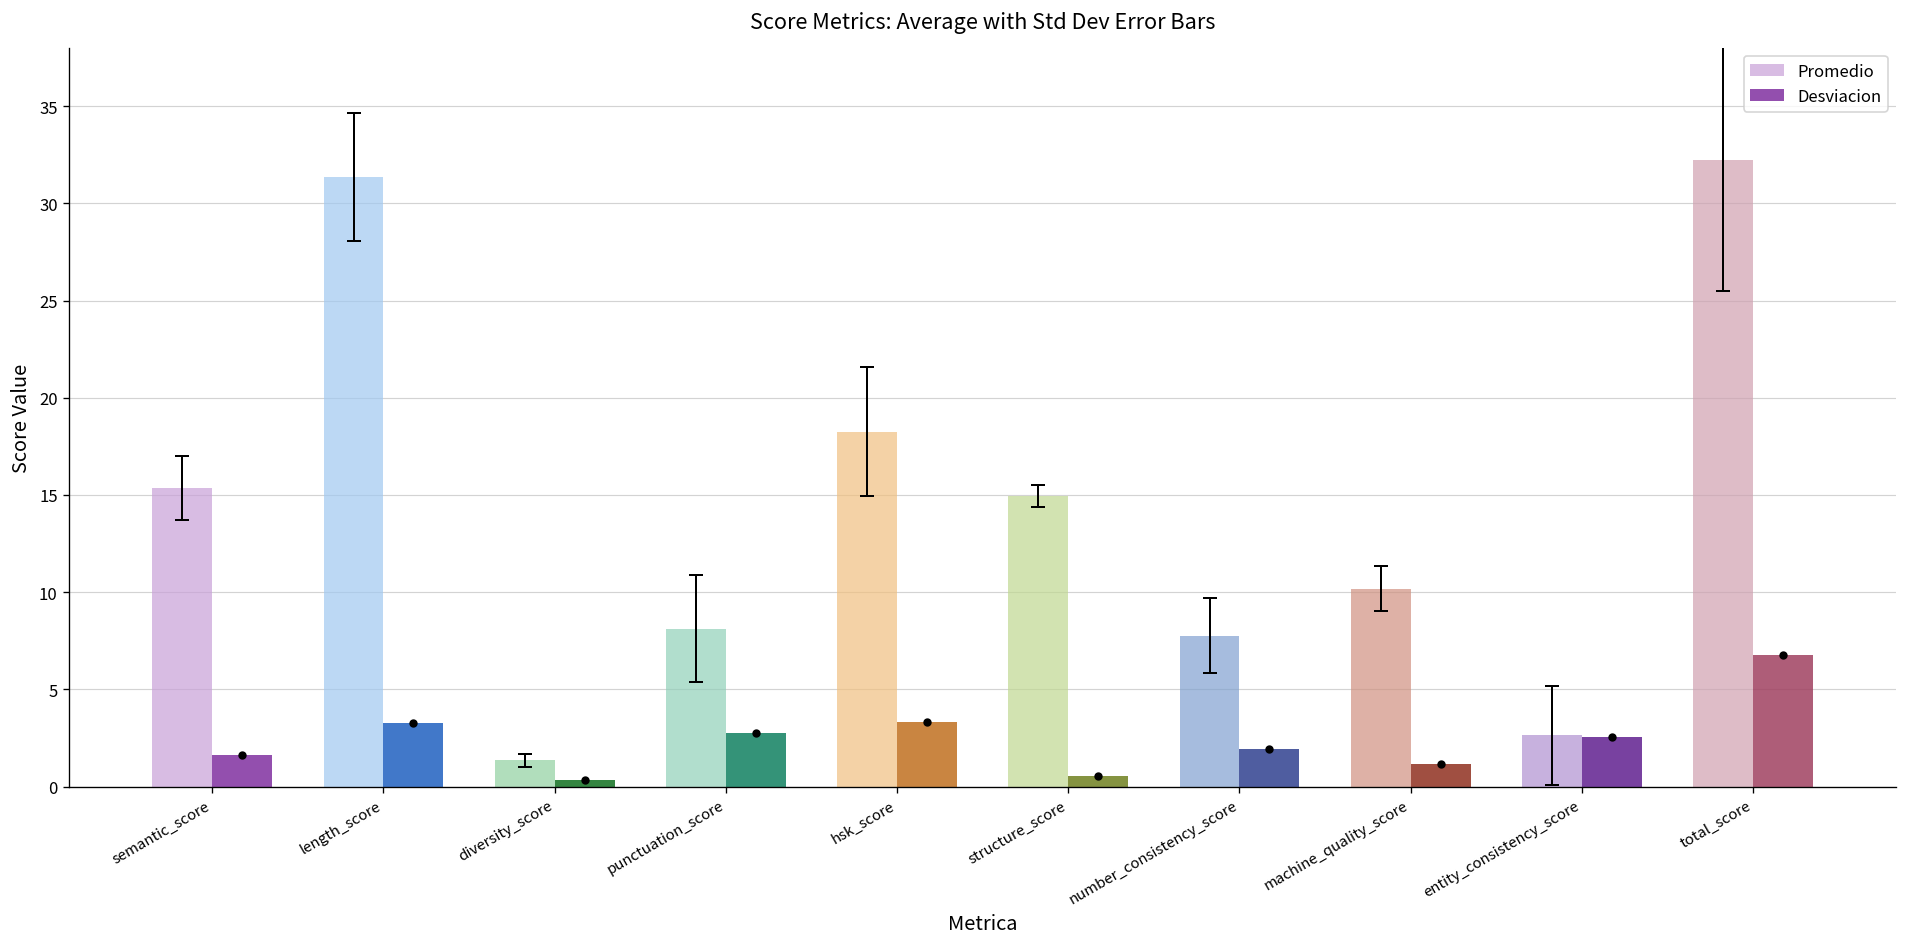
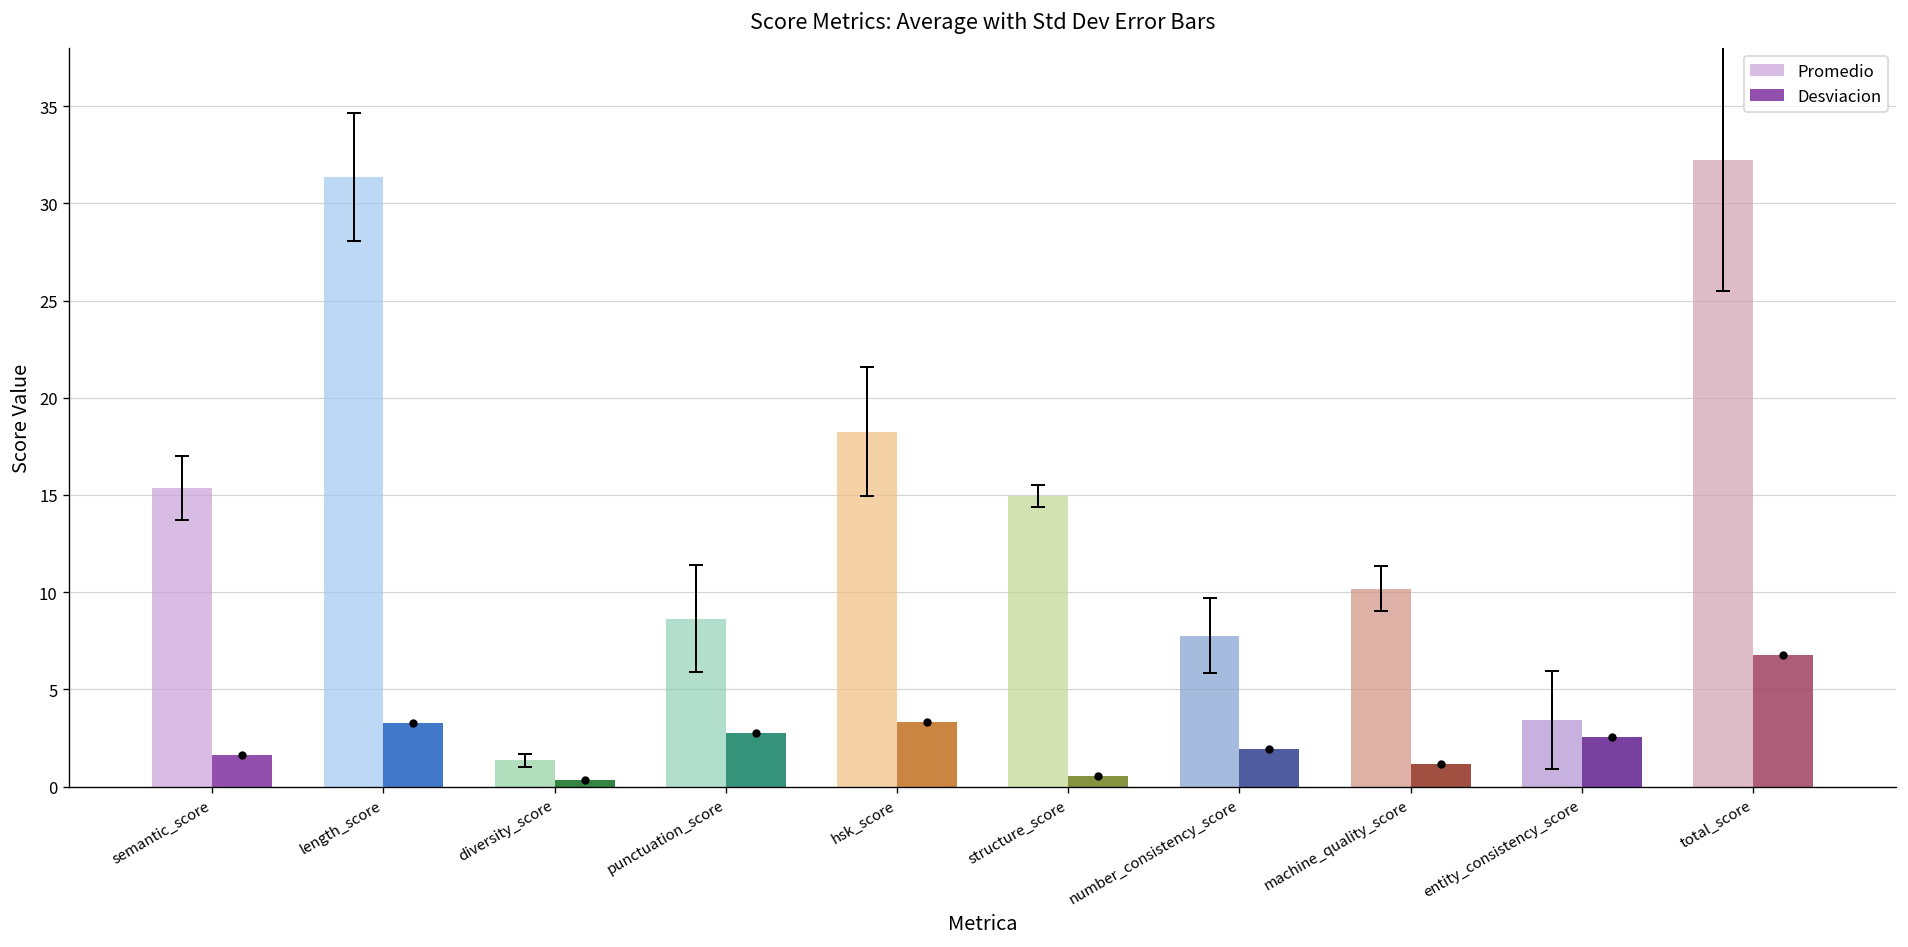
  {
    "Promedio": {
      "semantic_score": 15.4,
      "length_score": 31.4,
      "diversity_score": 1.4,
-     "punctuation_score": 8.1,
+     "punctuation_score": 8.6,
      "hsk_score": 18.2,
      "structure_score": 14.9,
      "number_consistency_score": 7.8,
      "machine_quality_score": 10.2,
-     "entity_consistency_score": 2.6,
+     "entity_consistency_score": 3.4,
      "total_score": 32.3
    },
    "Desviacion": {
      "semantic_score": 1.6,
      "length_score": 3.3,
      "diversity_score": 0.3,
      "punctuation_score": 2.7,
      "hsk_score": 3.3,
      "structure_score": 0.6,
      "number_consistency_score": 1.9,
      "machine_quality_score": 1.2,
      "entity_consistency_score": 2.5,
      "total_score": 6.8
    }
  }
